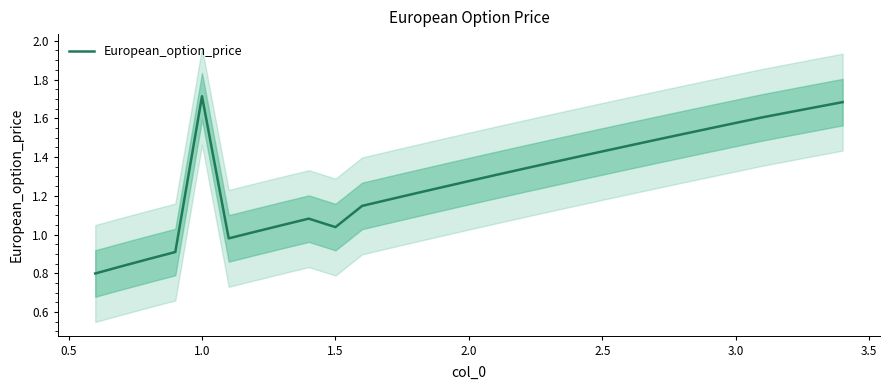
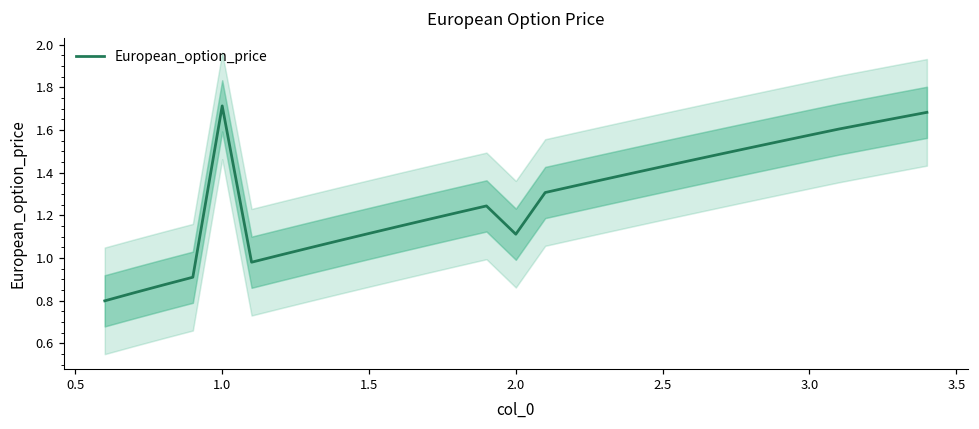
  {
    "European_option_price": {
      "1.0": 1.71,
-     "1.5": 1.04,
-     "2.0": 1.28,
+     "1.5": 1.12,
+     "2.0": 1.11,
      "2.5": 1.43,
      "3.0": 1.58
    }
  }
